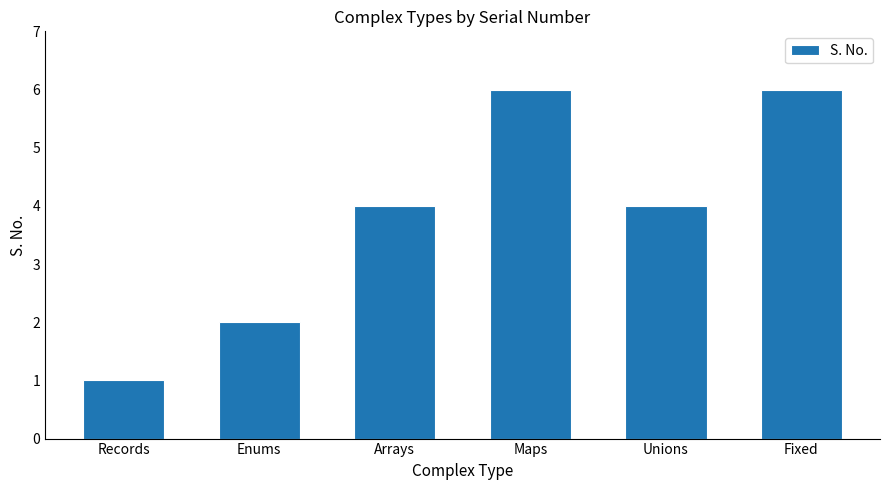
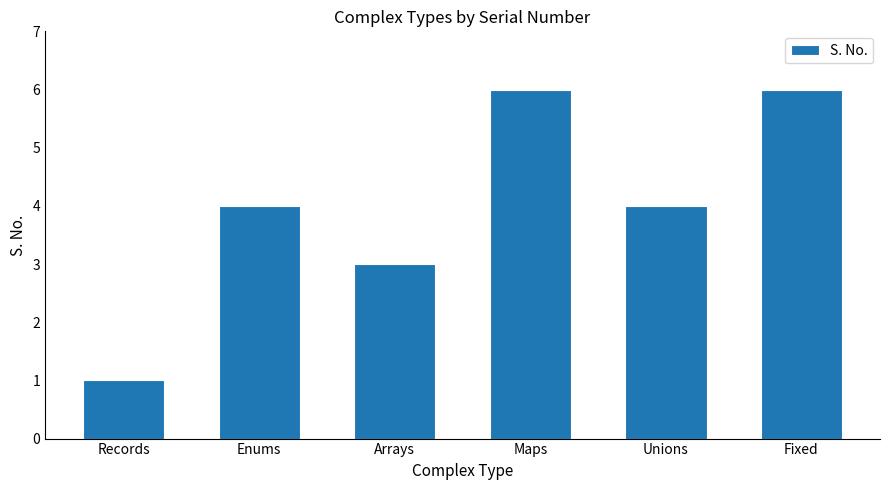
  {
    "Records": 1,
-   "Enums": 2,
-   "Arrays": 4,
+   "Enums": 4,
+   "Arrays": 3,
    "Maps": 6,
    "Unions": 4,
    "Fixed": 6
  }
